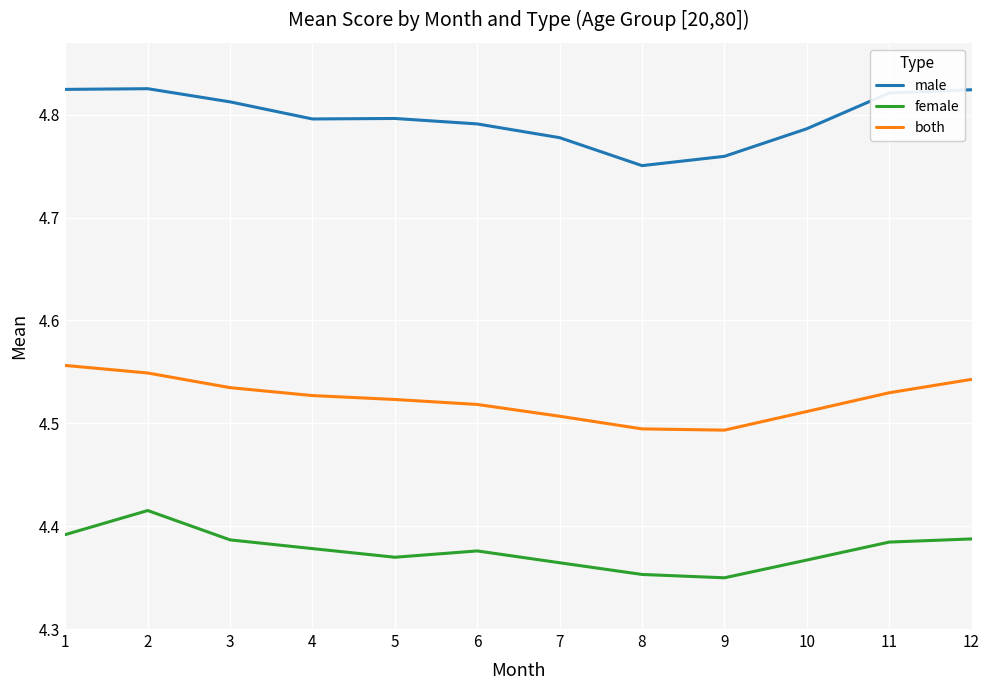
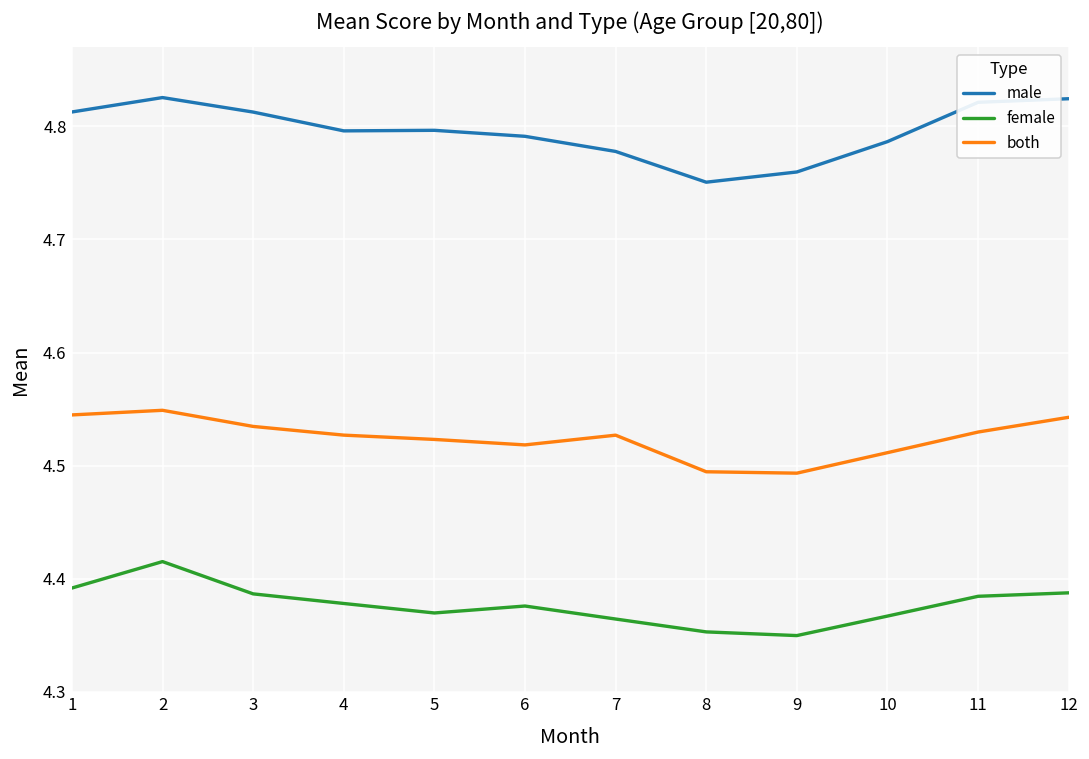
  {
    "male": {
-     "1": 4.825,
+     "1": 4.813,
      "2": 4.825,
      "3": 4.813,
      "4": 4.796,
      "5": 4.796,
      "6": 4.791,
      "7": 4.778,
      "8": 4.751,
      "9": 4.760,
      "10": 4.786,
      "12": 4.824
    },
    "female": {
      "1": 4.392,
      "2": 4.415,
      "3": 4.387,
      "4": 4.378,
      "5": 4.370,
      "6": 4.376,
      "7": 4.364,
      "8": 4.353,
      "9": 4.350,
      "10": 4.367,
      "11": 4.385,
      "12": 4.388
    },
    "both": {
-     "1": 4.556,
+     "1": 4.545,
      "2": 4.549,
      "3": 4.535,
      "4": 4.527,
      "5": 4.523,
      "6": 4.518,
-     "7": 4.507,
+     "7": 4.527,
      "8": 4.495,
      "9": 4.493,
      "10": 4.511,
      "11": 4.530,
      "12": 4.543
    }
  }
